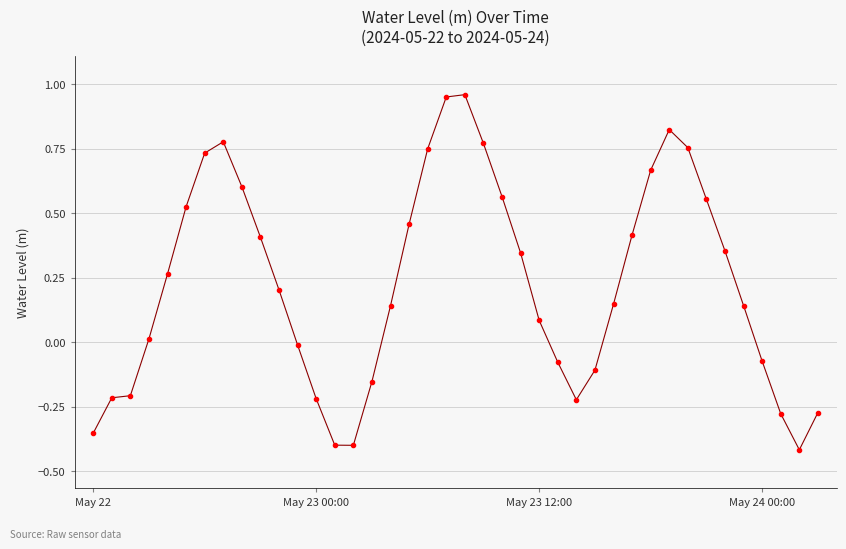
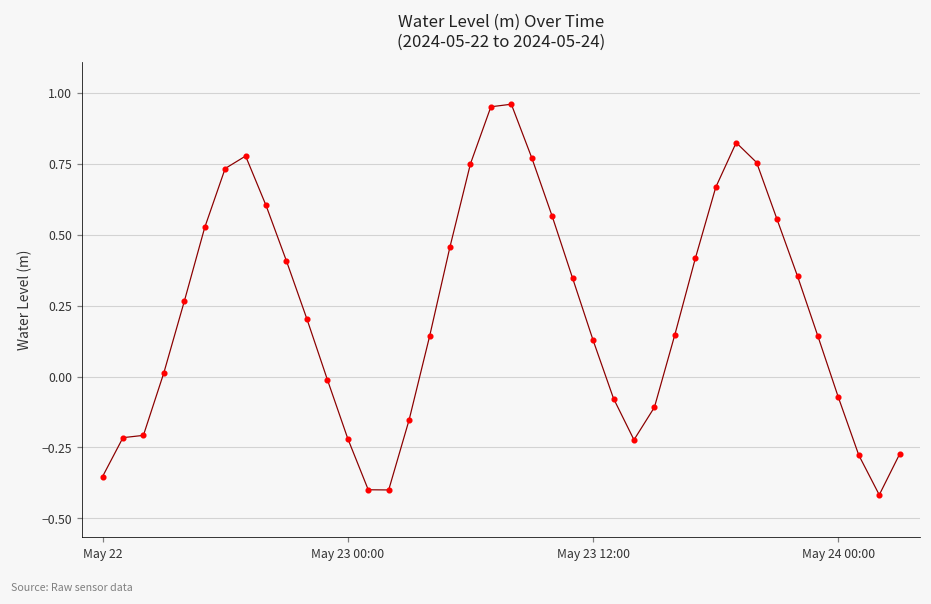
  {
    "May 22": -0.35,
    "May 23 00:00": -0.22,
-   "May 23 12:00": 0.08,
+   "May 23 12:00": 0.13,
    "May 24 00:00": -0.07
  }
